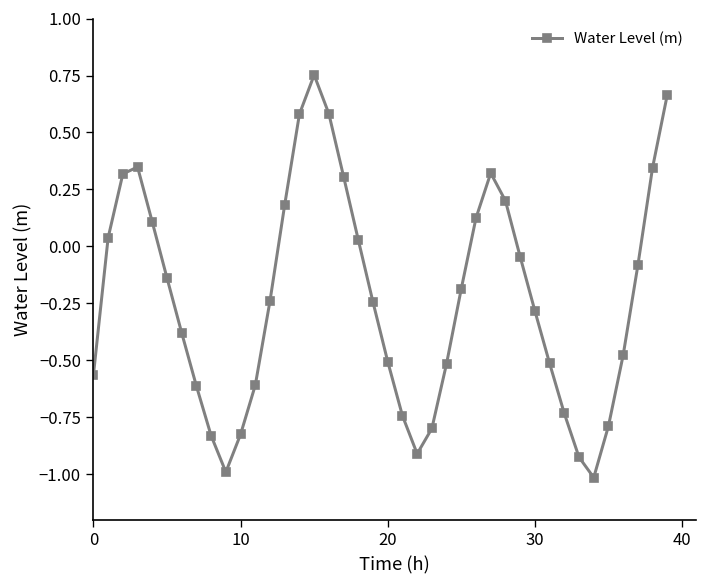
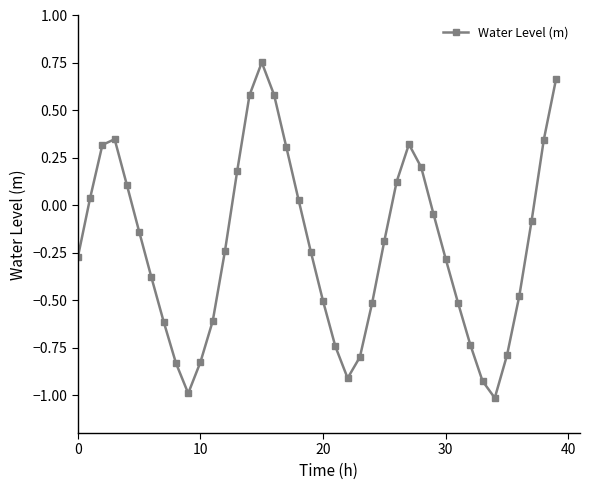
  {
-   "0": -0.56,
+   "0": -0.27,
    "10": -0.83,
    "20": -0.51,
    "30": -0.28
  }
